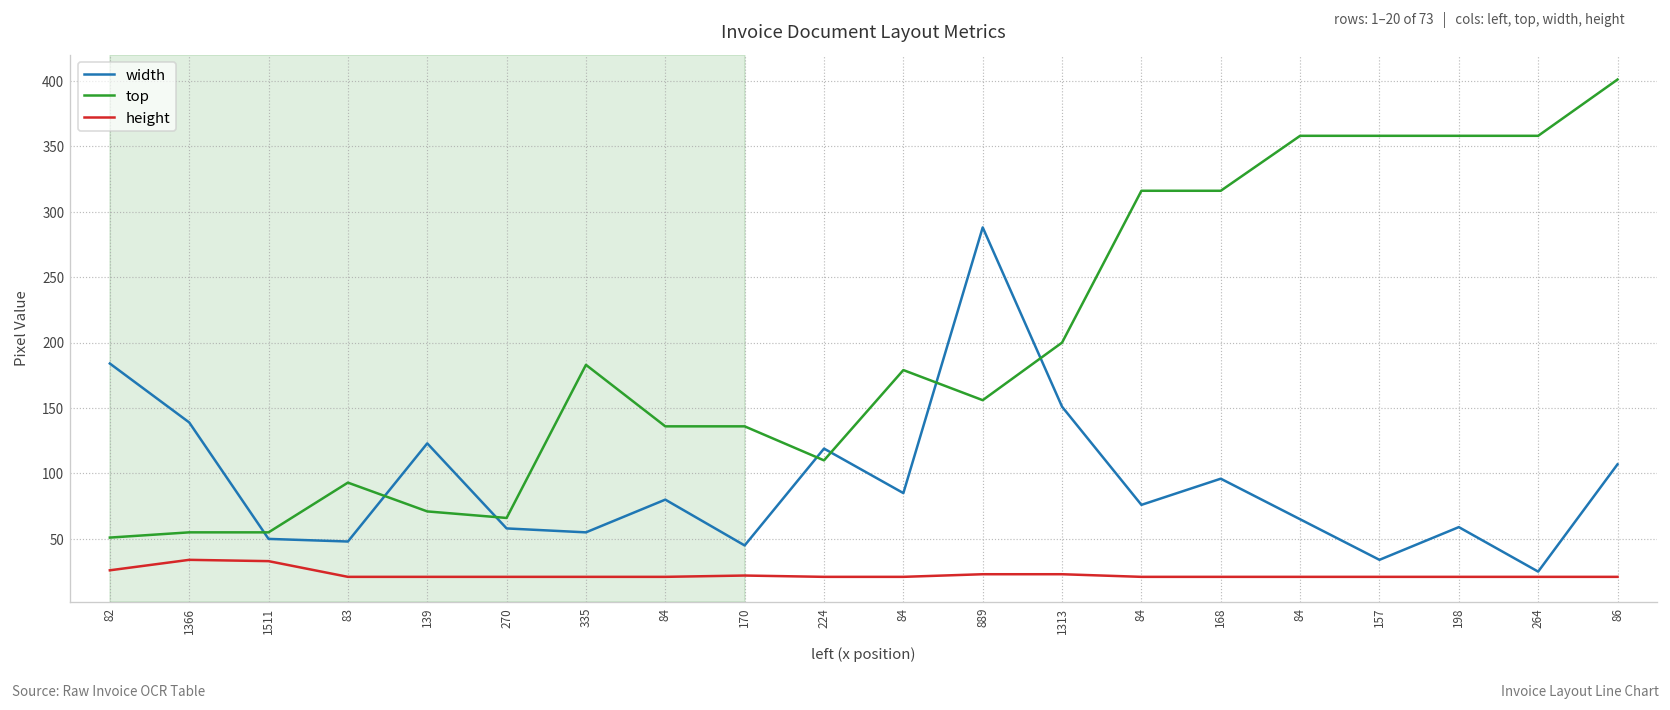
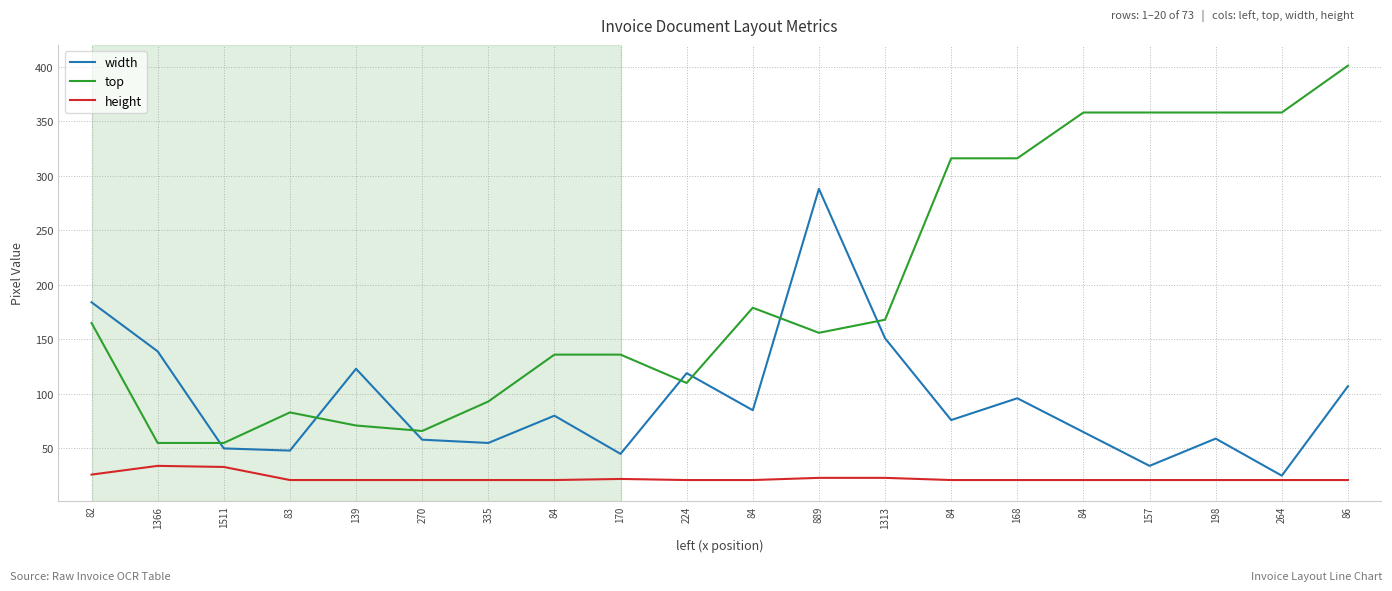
  {
    "width": {
      "82": 184,
      "1366": 139,
      "1511": 50,
      "83": 48,
      "139": 123,
      "270": 58,
      "335": 55,
      "170": 45,
      "224": 119,
      "889": 288,
      "1313": 151,
      "168": 96,
      "157": 34,
      "198": 59,
      "264": 25,
      "86": 107
    },
    "top": {
-     "82": 51,
+     "82": 165,
      "1366": 55,
      "1511": 55,
-     "83": 93,
+     "83": 83,
      "139": 71,
      "270": 66,
-     "335": 183,
+     "335": 93,
      "170": 136,
      "224": 110,
      "889": 156,
-     "1313": 200,
+     "1313": 168,
      "168": 316,
      "157": 358,
      "198": 358,
      "264": 358,
      "86": 401
    },
    "height": {
      "82": 26,
      "1366": 34,
      "1511": 33,
      "83": 21,
      "139": 21,
      "270": 21,
      "335": 21,
      "170": 22,
      "224": 21,
      "889": 23,
      "1313": 23,
      "168": 21,
      "157": 21,
      "198": 21,
      "264": 21,
      "86": 21
    }
  }
